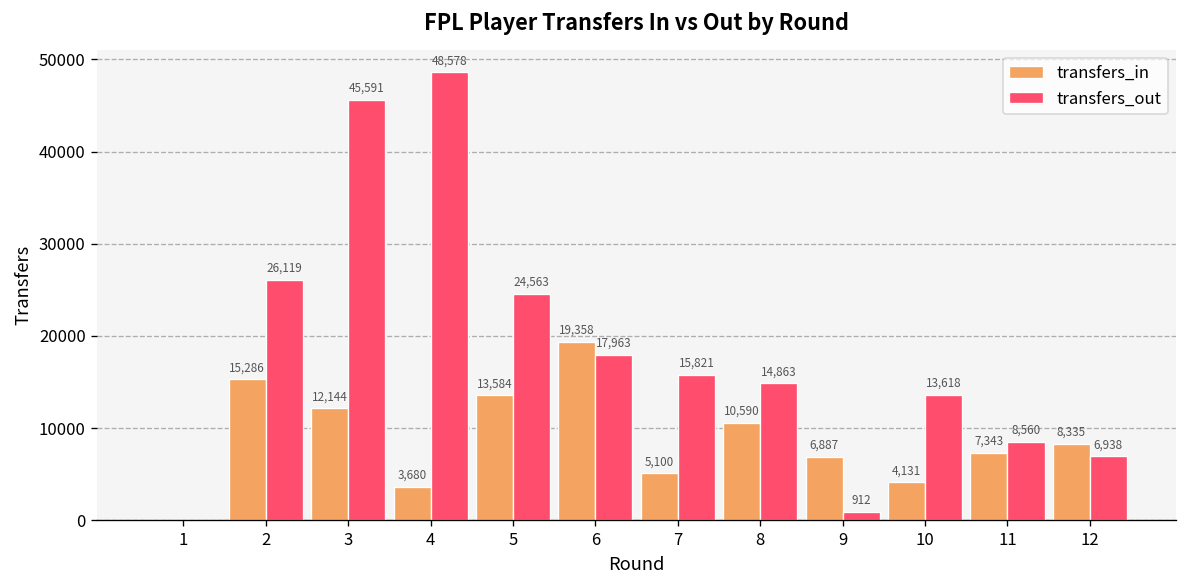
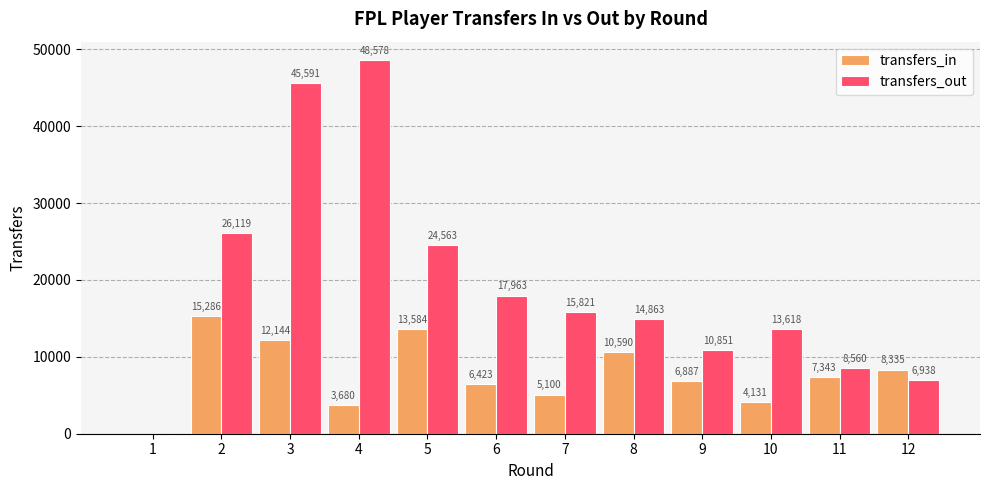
  {
    "transfers_in": {
      "2": "15,286",
      "3": "12,144",
      "4": "3,680",
      "5": "13,584",
-     "6": "19,358",
+     "6": "6,423",
      "7": "5,100",
      "8": "10,590",
      "9": "6,887",
      "10": "4,131",
      "11": "7,343",
      "12": "8,335"
    },
    "transfers_out": {
      "2": "26,119",
      "3": "45,591",
      "4": "48,578",
      "5": "24,563",
      "6": "17,963",
      "7": "15,821",
      "8": "14,863",
-     "9": "912",
+     "9": "10,851",
      "10": "13,618",
      "11": "8,560",
      "12": "6,938"
    }
  }
